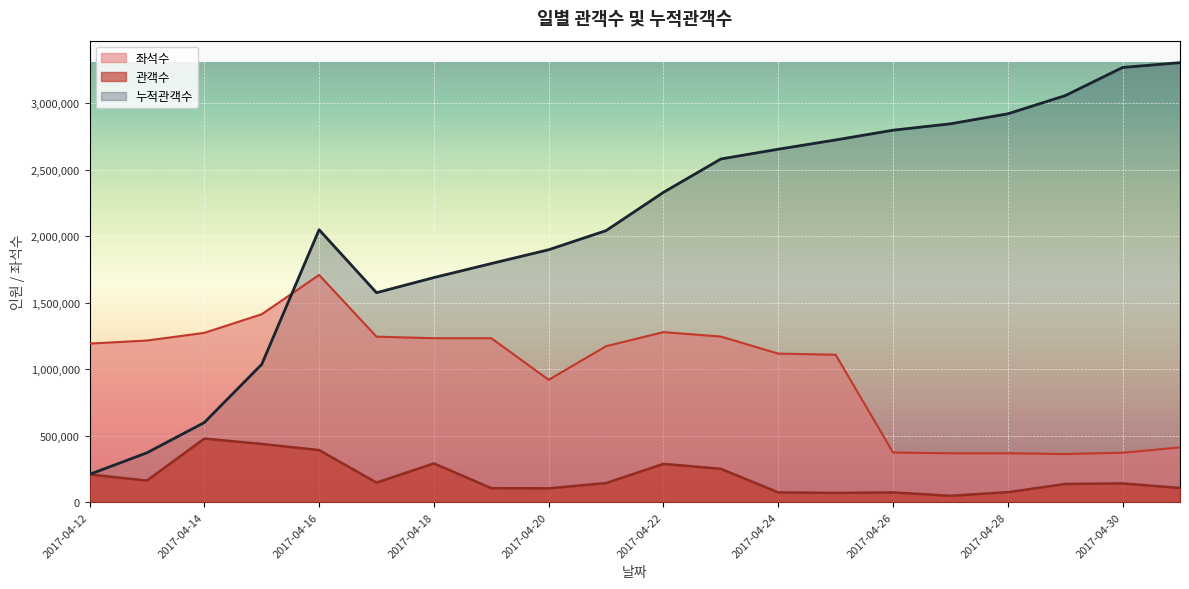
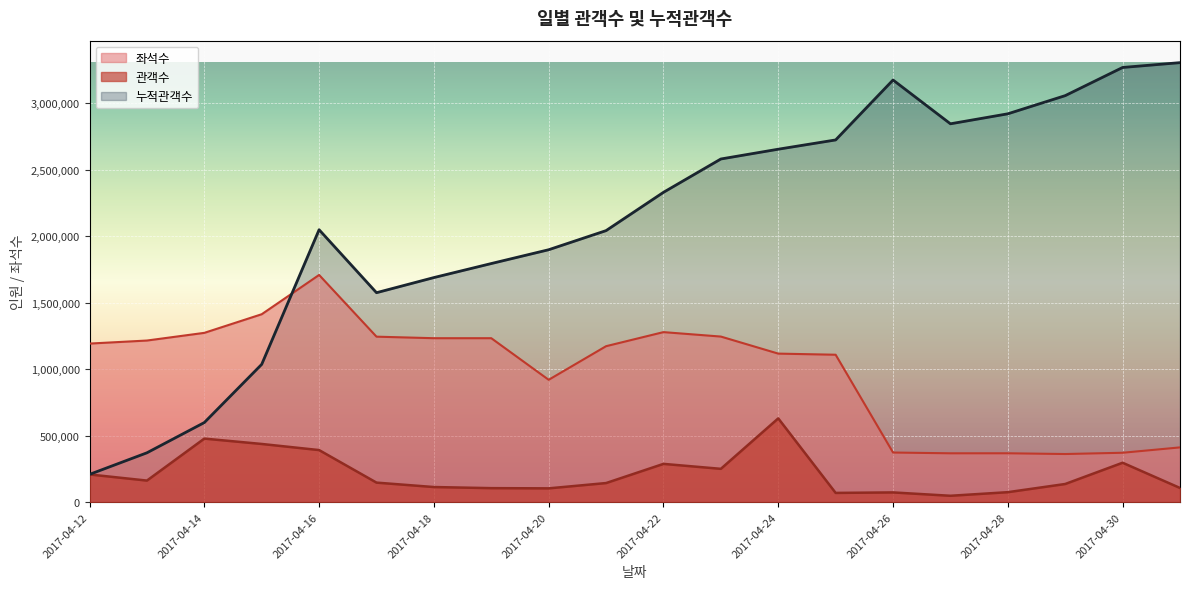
  {
    "좌석수": {
      "2017-04-12": "1,190,000",
      "2017-04-14": "1,270,000",
      "2017-04-16": "1,710,000",
      "2017-04-18": "1,230,000",
      "2017-04-20": "920,000",
      "2017-04-22": "1,280,000",
      "2017-04-24": "1,120,000",
      "2017-04-26": "370,000",
      "2017-04-28": "370,000",
      "2017-04-30": "370,000"
    },
    "관객수": {
      "2017-04-14": "480,000",
      "2017-04-16": "390,000",
-     "2017-04-18": "290,000",
+     "2017-04-18": "110,000",
      "2017-04-20": "100,000",
      "2017-04-22": "290,000",
-     "2017-04-24": "70,000",
+     "2017-04-24": "630,000",
      "2017-04-26": "70,000",
      "2017-04-28": "80,000",
-     "2017-04-30": "140,000"
+     "2017-04-30": "300,000"
    },
    "누적관객수": {
      "2017-04-14": "600,000",
      "2017-04-16": "2,050,000",
      "2017-04-18": "1,690,000",
      "2017-04-20": "1,900,000",
      "2017-04-22": "2,330,000",
      "2017-04-24": "2,660,000",
-     "2017-04-26": "2,800,000",
+     "2017-04-26": "3,180,000",
      "2017-04-28": "2,920,000",
      "2017-04-30": "3,270,000"
    }
  }
